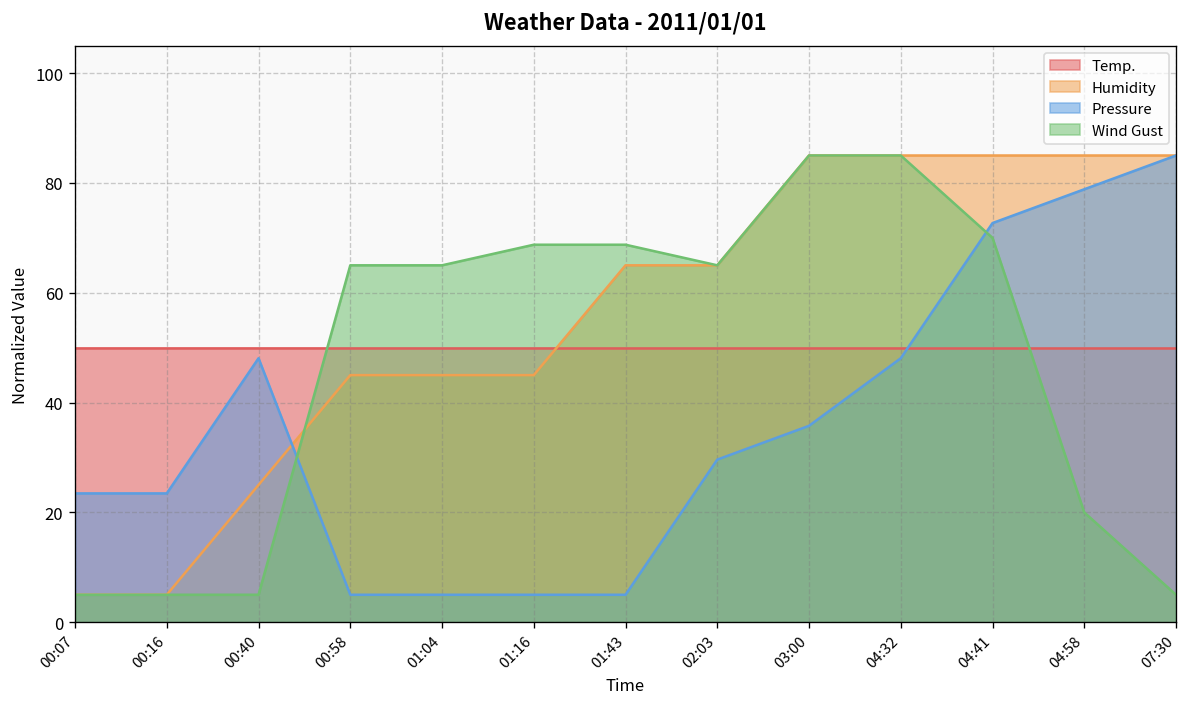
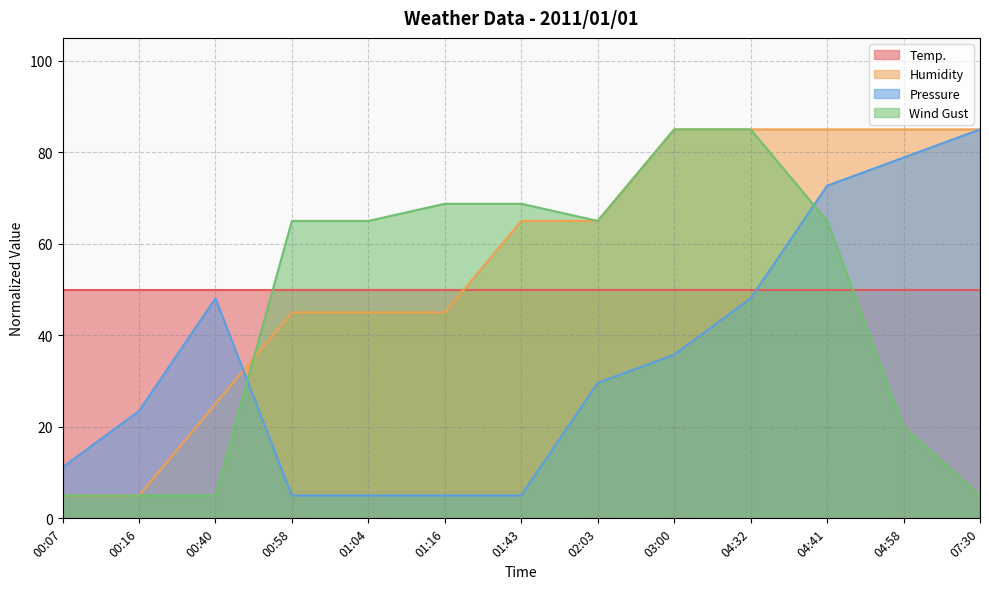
  {
    "Pressure": {
-     "00:07": 23,
+     "00:07": 11,
      "00:16": 23,
      "00:40": 48,
      "00:58": 5,
      "01:04": 5,
      "01:16": 5,
      "01:43": 5,
      "02:03": 30,
      "03:00": 36,
      "04:32": 48,
      "04:41": 73,
      "04:58": 79
    },
    "Wind Gust": {
      "00:40": 5,
      "00:58": 65,
      "01:04": 65,
      "01:16": 69,
      "01:43": 69,
-     "04:41": 70,
+     "04:41": 65,
      "04:58": 20,
      "07:30": 5
    }
  }
